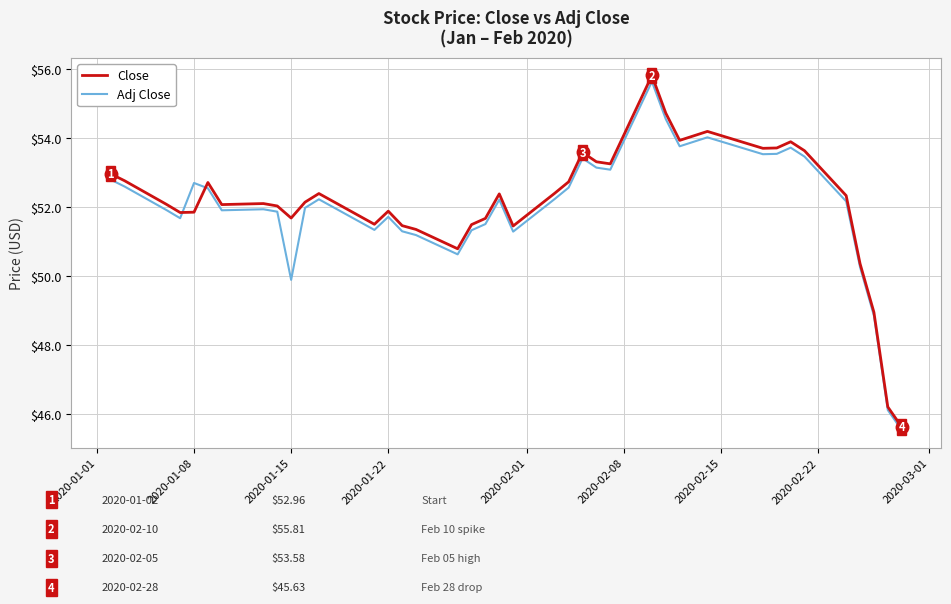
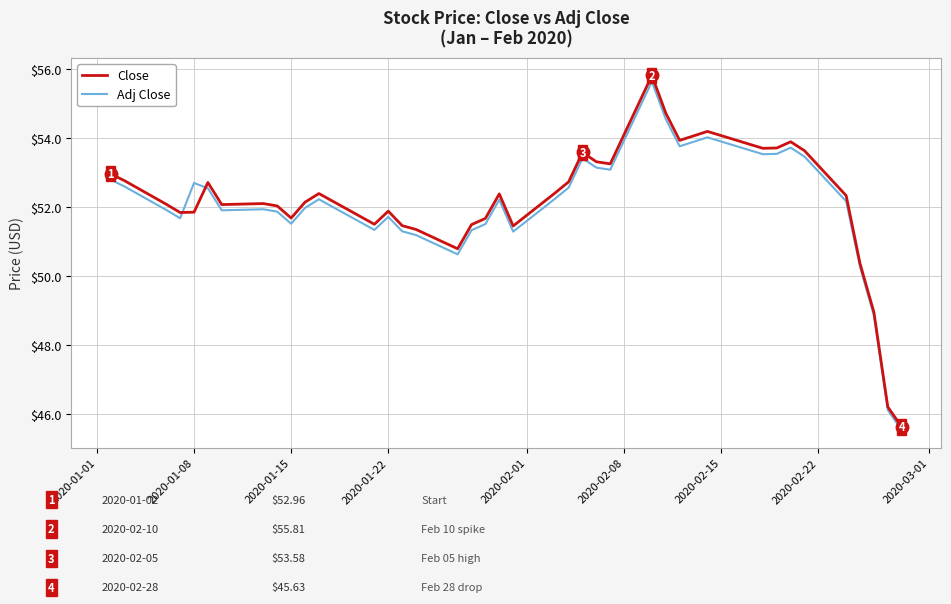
  {
    "Adj Close": {
      "2020-01-08": "$52.7",
-     "2020-01-15": "$49.9",
+     "2020-01-15": "$51.5",
      "2020-01-22": "$51.7"
    }
  }
